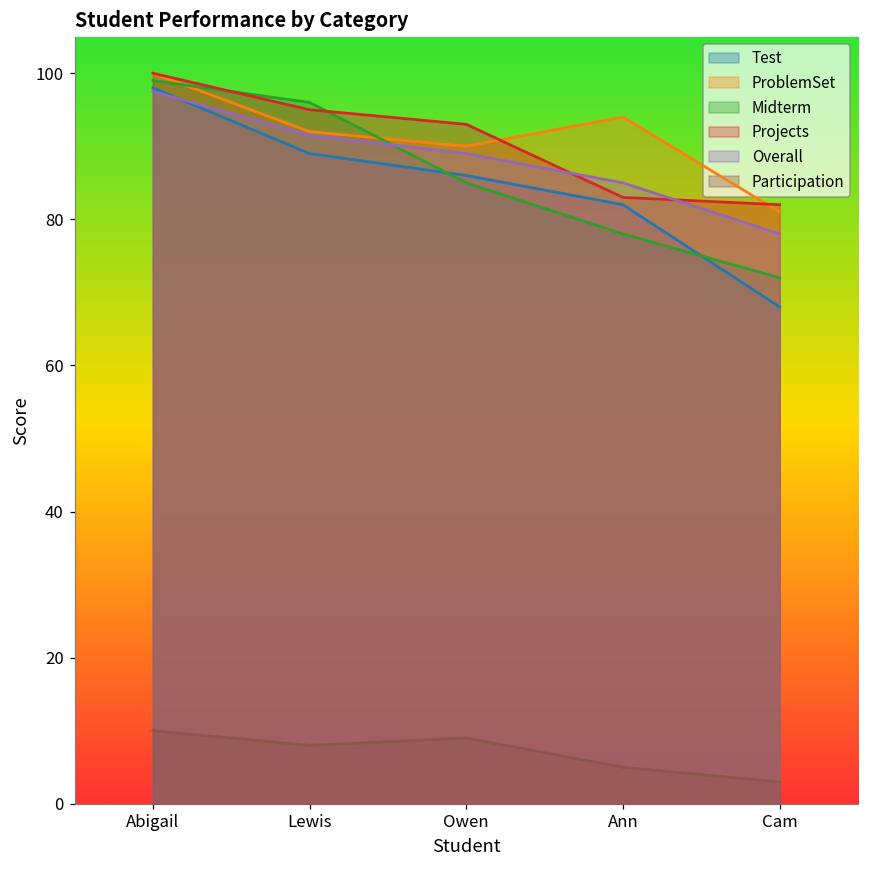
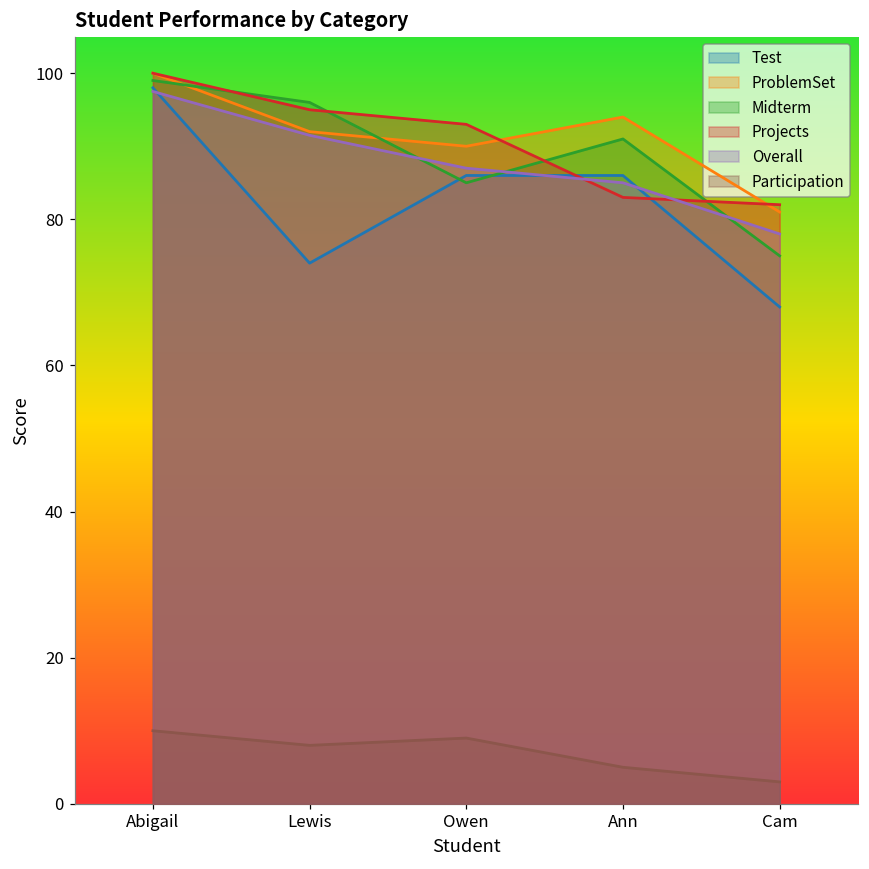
  {
    "Test": {
      "Abigail": 98,
-     "Lewis": 89,
+     "Lewis": 74,
      "Owen": 86,
-     "Ann": 82,
+     "Ann": 86,
      "Cam": 68
    },
    "Midterm": {
      "Abigail": 99,
      "Lewis": 96,
      "Owen": 85,
-     "Ann": 78,
-     "Cam": 72
+     "Ann": 91,
+     "Cam": 75
    },
    "Overall": {
      "Abigail": 98,
      "Lewis": 92,
-     "Owen": 89,
+     "Owen": 87,
      "Ann": 85,
      "Cam": 78
    }
  }
